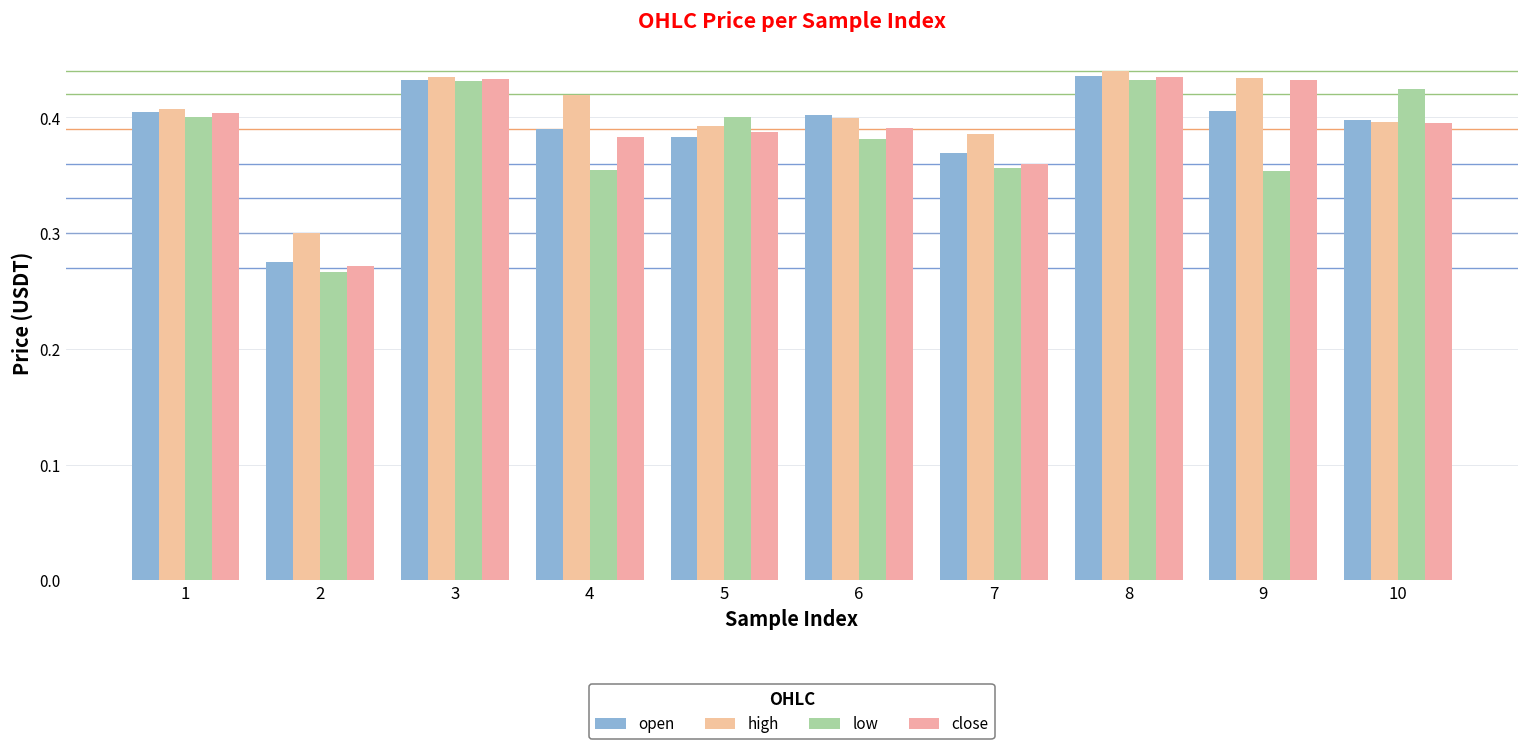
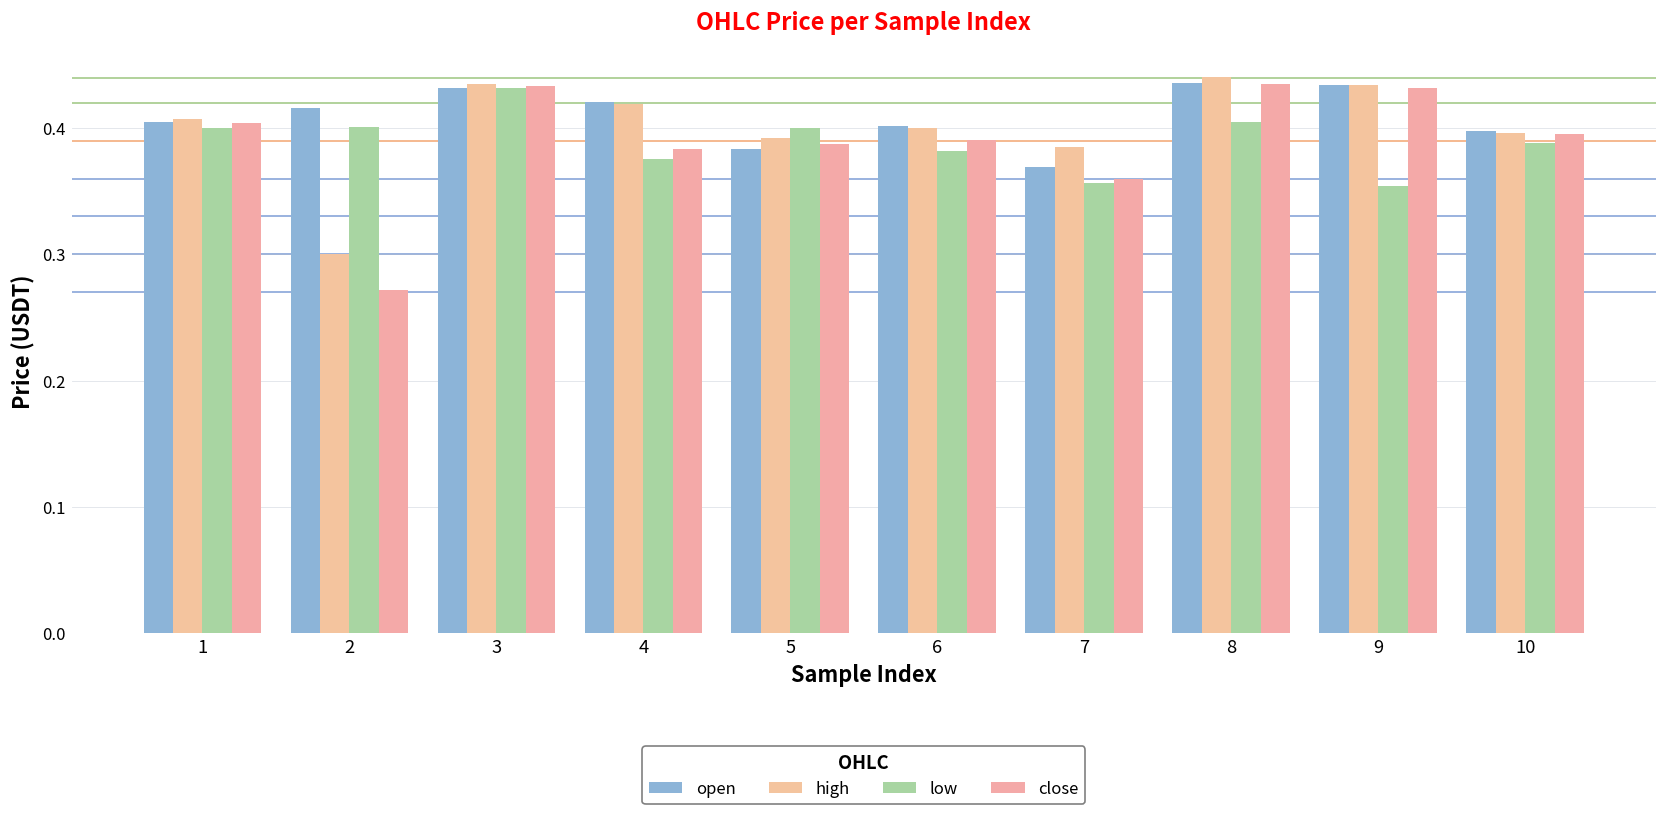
  {
    "open": {
      "1": 0.405,
-     "2": 0.275,
+     "2": 0.416,
      "3": 0.432,
-     "4": 0.390,
+     "4": 0.421,
      "5": 0.383,
      "6": 0.402,
      "7": 0.369,
      "8": 0.435,
-     "9": 0.405,
+     "9": 0.434,
      "10": 0.398
    },
    "low": {
      "1": 0.400,
-     "2": 0.267,
+     "2": 0.401,
      "3": 0.432,
-     "4": 0.354,
+     "4": 0.375,
      "5": 0.400,
      "6": 0.382,
      "7": 0.356,
-     "8": 0.432,
+     "8": 0.405,
      "9": 0.354,
-     "10": 0.424
+     "10": 0.388
    }
  }
